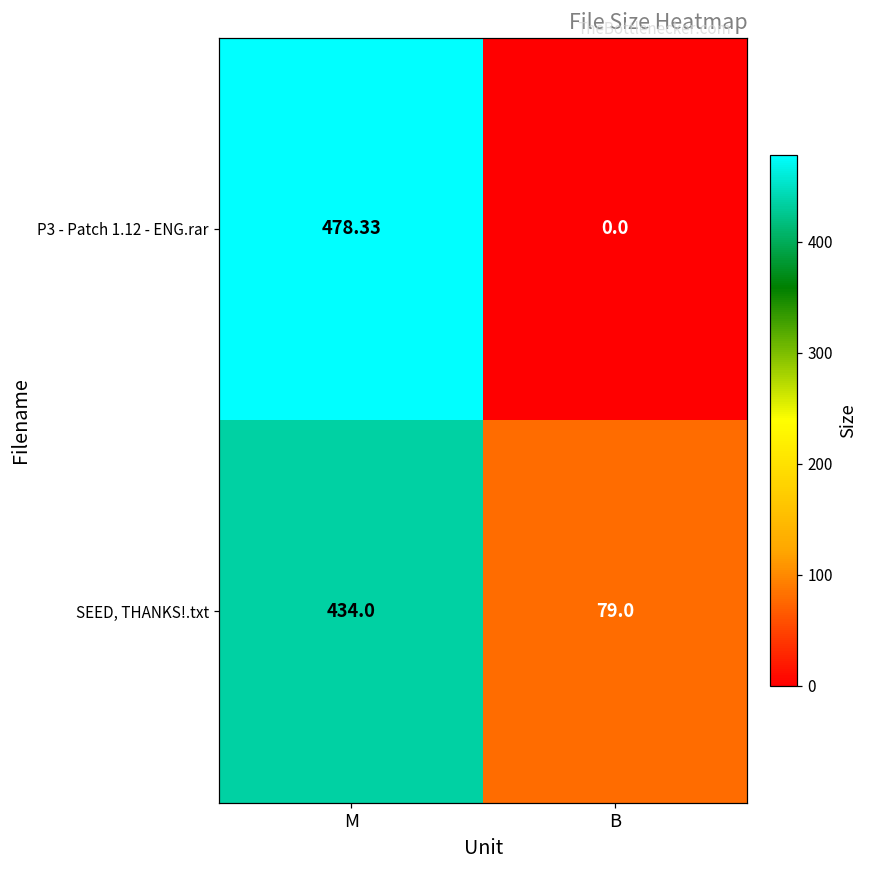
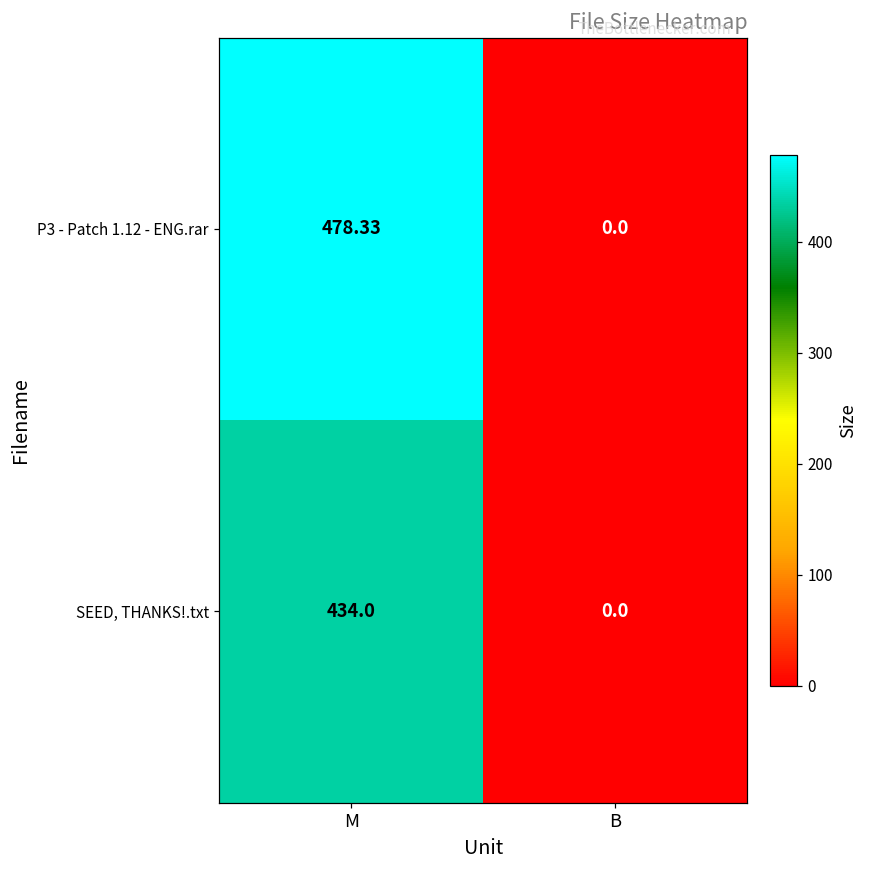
  {
    "P3 - Patch 1.12 - ENG.rar": {
      "M": 478.33,
      "B": 0.0
    },
    "SEED, THANKS!.txt": {
      "M": 434.0,
-     "B": 79.0
+     "B": 0.0
    }
  }
